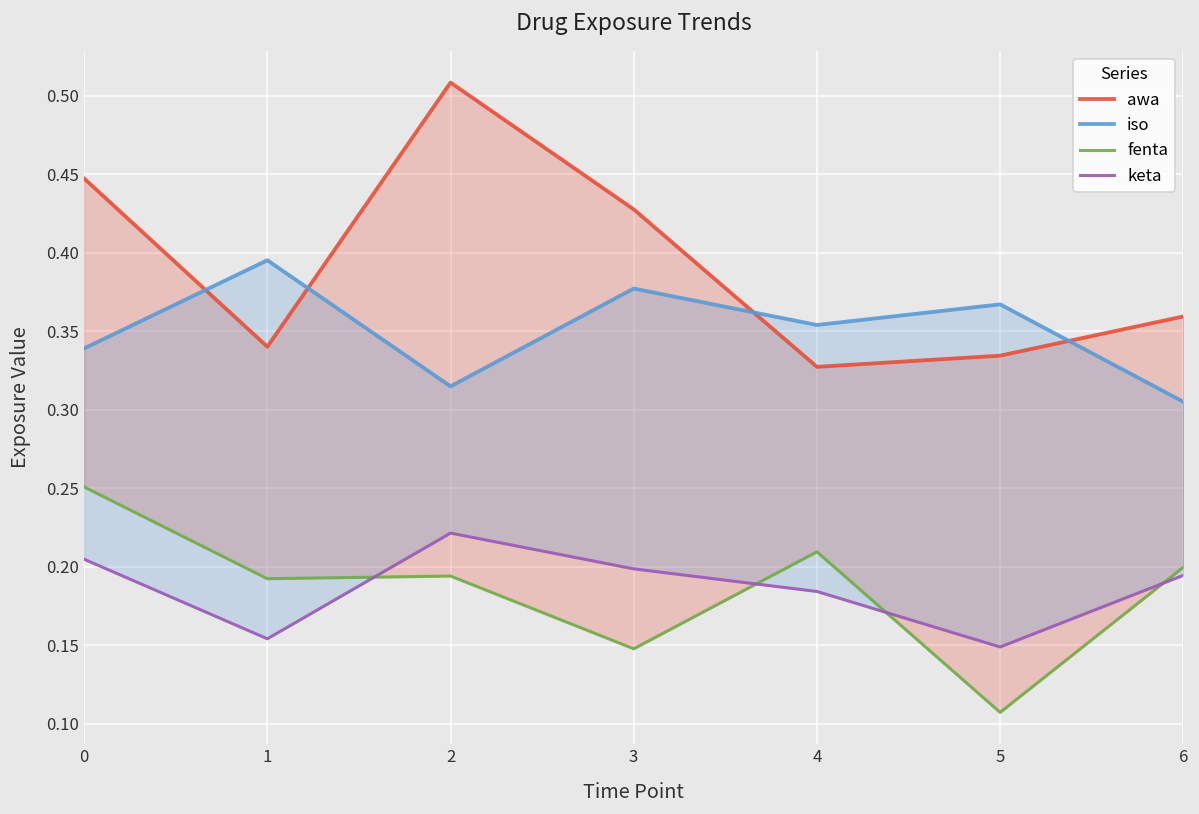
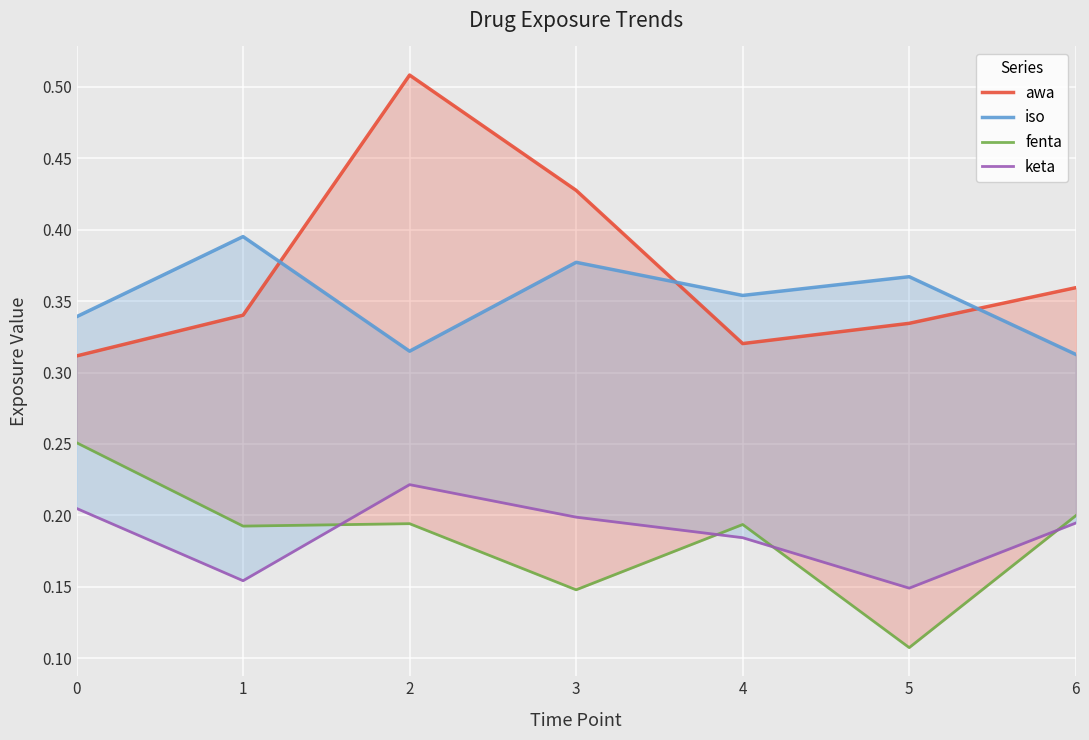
  {
    "awa": {
-     "0": 0.447,
+     "0": 0.312,
      "1": 0.340,
      "2": 0.508,
      "3": 0.428,
-     "4": 0.327,
+     "4": 0.320,
      "5": 0.334,
      "6": 0.359
    },
    "iso": {
      "0": 0.339,
      "1": 0.395,
      "2": 0.315,
      "3": 0.377,
      "4": 0.354,
      "5": 0.367,
-     "6": 0.305
+     "6": 0.313
    },
    "fenta": {
      "0": 0.251,
      "1": 0.192,
      "2": 0.194,
      "3": 0.148,
-     "4": 0.210,
+     "4": 0.194,
      "5": 0.107,
      "6": 0.200
    },
    "keta": {
      "0": 0.205,
      "1": 0.154,
      "2": 0.222,
      "3": 0.199,
      "4": 0.184,
      "5": 0.149,
      "6": 0.195
    }
  }
